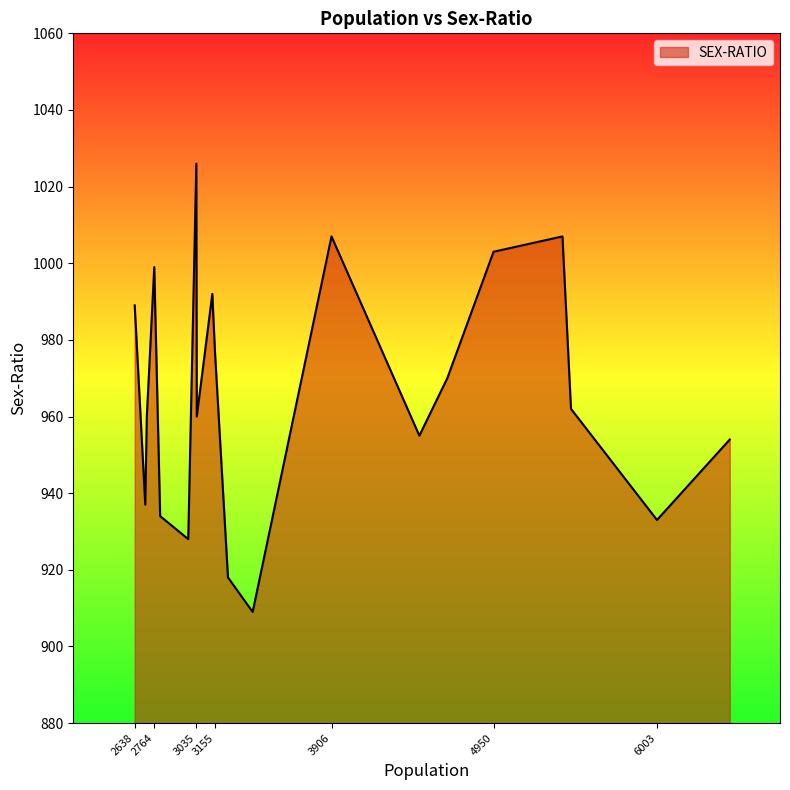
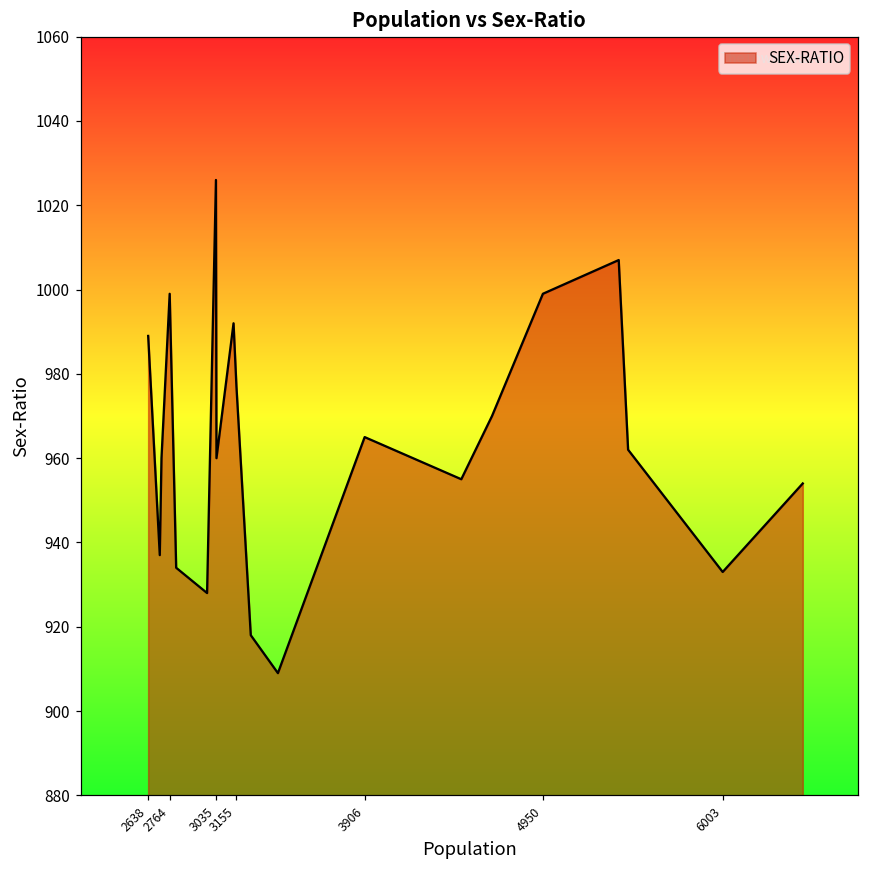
  {
    "2638": 989,
    "2764": 999,
    "3035": 1026,
    "3155": 977,
-   "3906": 1007,
-   "4950": 1003,
+   "3906": 965,
+   "4950": 999,
    "6003": 933
  }
